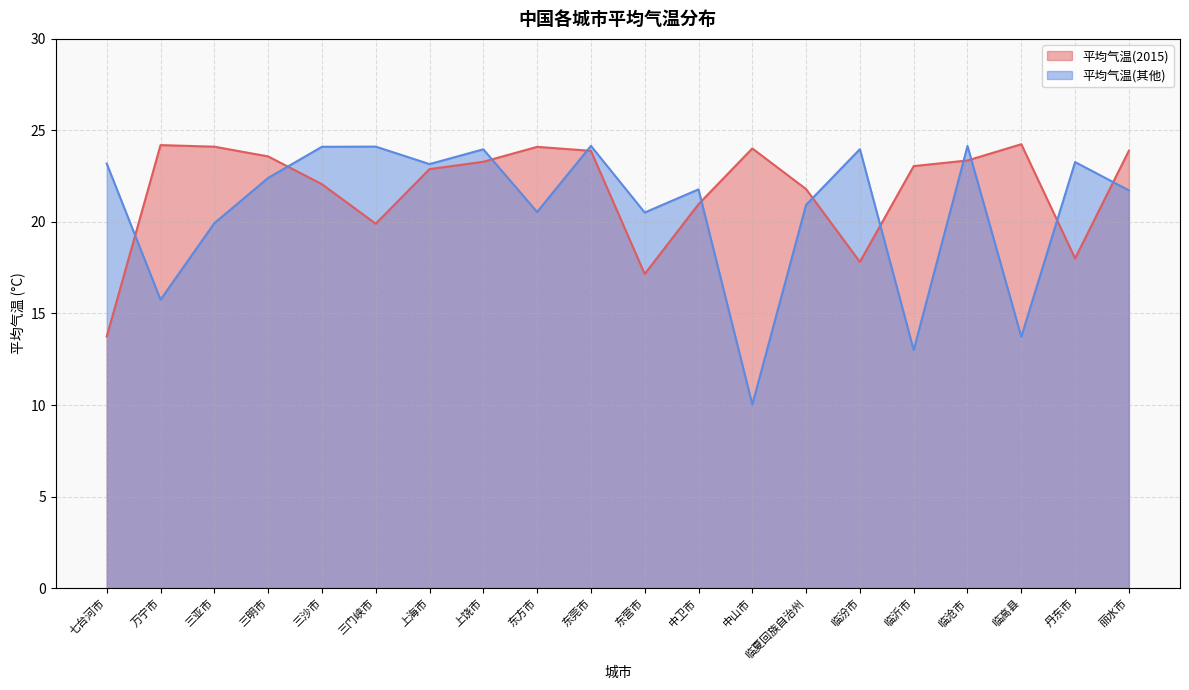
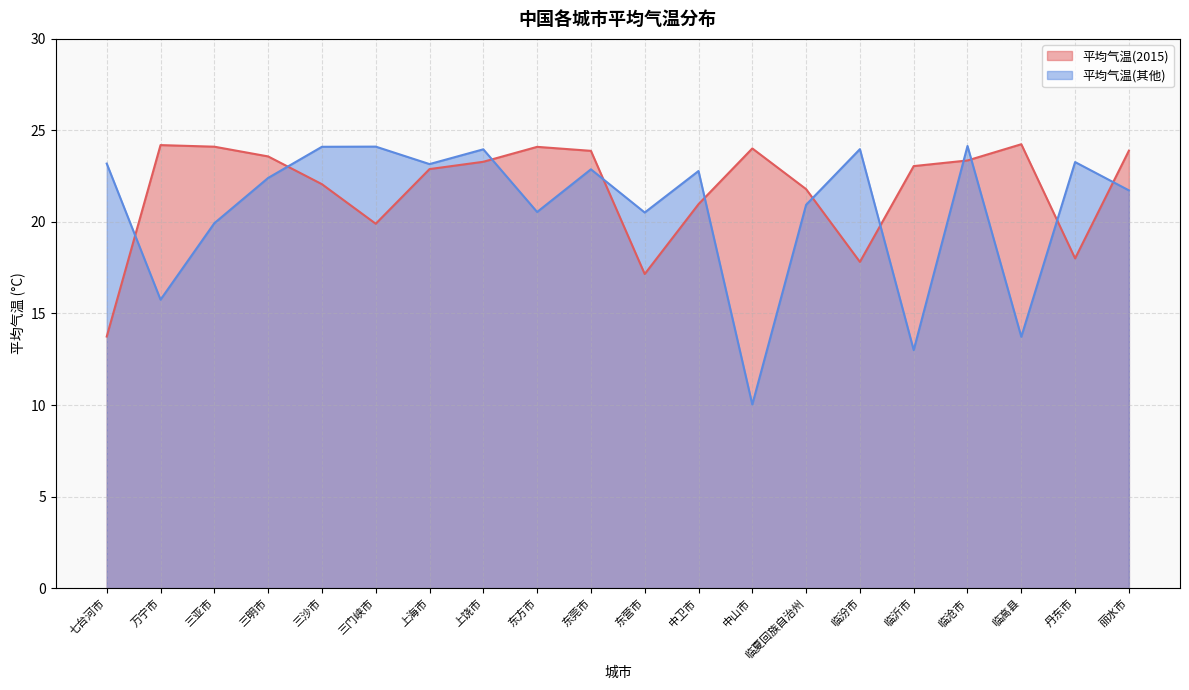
  {
    "平均气温(2015)": {
      "七台河市": 13.7,
      "万宁市": 24.2,
      "三亚市": 24.1,
      "三明市": 23.6,
      "三沙市": 22.1,
      "三门峡市": 19.9,
      "上海市": 22.9,
      "上饶市": 23.3,
      "东方市": 24.1,
      "东莞市": 23.9,
      "东营市": 17.2,
      "中卫市": 21.0,
      "中山市": 24.0,
      "临夏回族自治州": 21.8,
      "临汾市": 17.8,
      "临沂市": 23.1,
      "临沧市": 23.4,
      "临高县": 24.2,
      "丹东市": 18.0,
      "丽水市": 23.9
    },
    "平均气温(其他)": {
      "七台河市": 23.2,
      "万宁市": 15.8,
      "三亚市": 19.9,
      "三明市": 22.4,
      "三沙市": 24.1,
      "三门峡市": 24.1,
      "上海市": 23.2,
      "上饶市": 24.0,
      "东方市": 20.5,
-     "东莞市": 24.2,
+     "东莞市": 22.9,
      "东营市": 20.5,
-     "中卫市": 21.8,
+     "中卫市": 22.8,
      "中山市": 10.0,
      "临夏回族自治州": 20.9,
      "临汾市": 24.0,
      "临沂市": 13.0,
      "临沧市": 24.2,
      "临高县": 13.7,
      "丹东市": 23.3,
      "丽水市": 21.7
    }
  }
